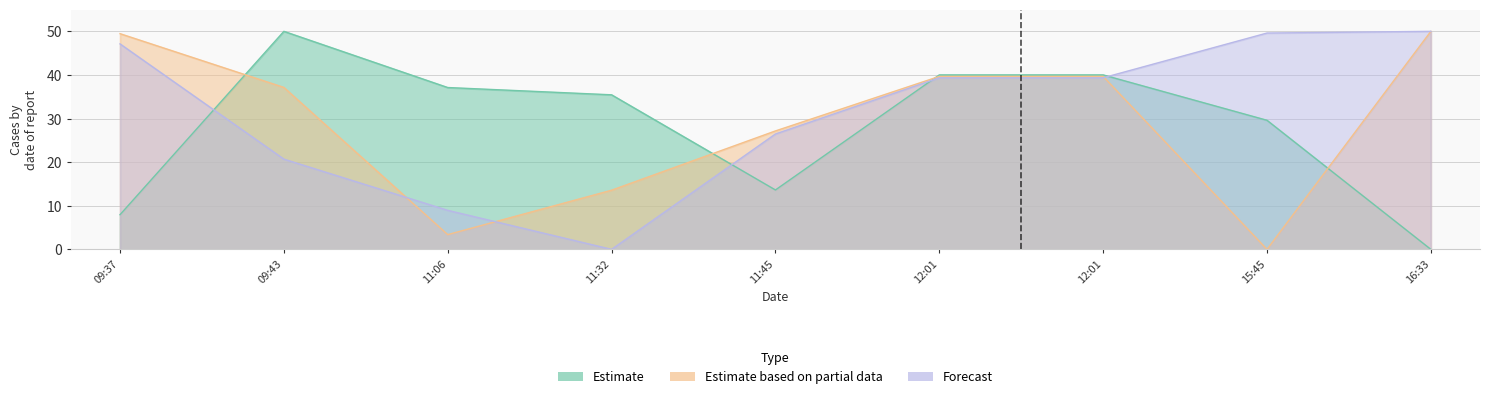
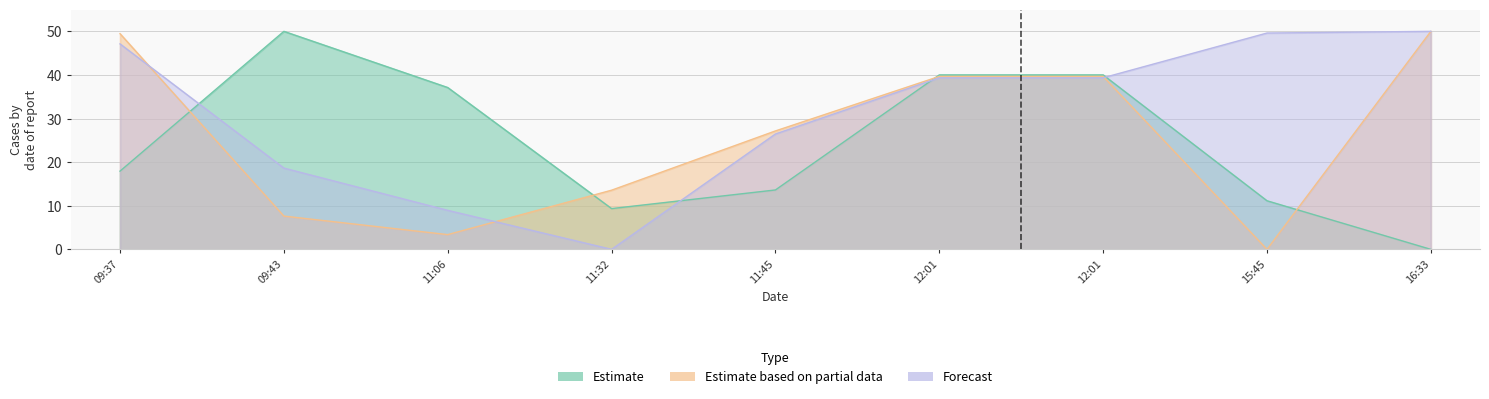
  {
    "Estimate": {
-     "09:37": 8,
+     "09:37": 18,
      "09:43": 50,
      "11:06": 37,
-     "11:32": 35,
+     "11:32": 9,
      "11:45": 14,
-     "15:45": 30,
+     "15:45": 11,
      "16:33": 0
    },
    "Estimate based on partial data": {
      "09:37": 49,
-     "09:43": 37,
+     "09:43": 8,
      "11:06": 3,
      "11:32": 14,
      "11:45": 27,
      "15:45": 0
    },
    "Forecast": {
      "09:37": 47,
-     "09:43": 21,
+     "09:43": 19,
      "11:06": 9,
      "11:32": 0,
      "11:45": 26,
      "15:45": 50
    }
  }
